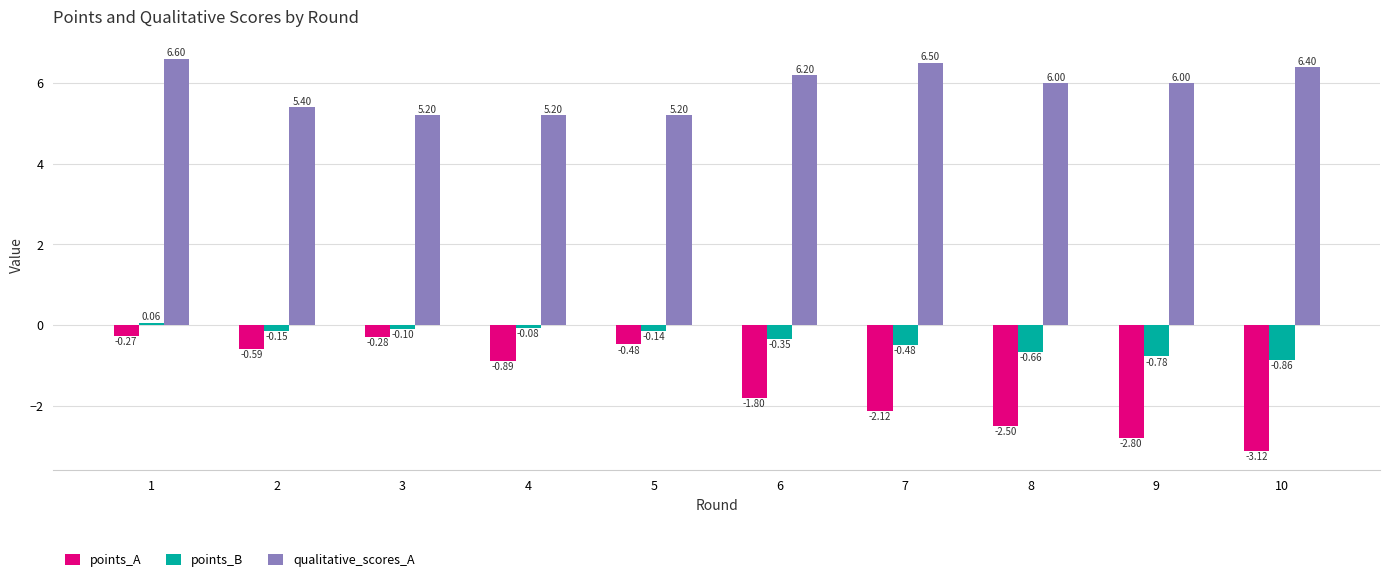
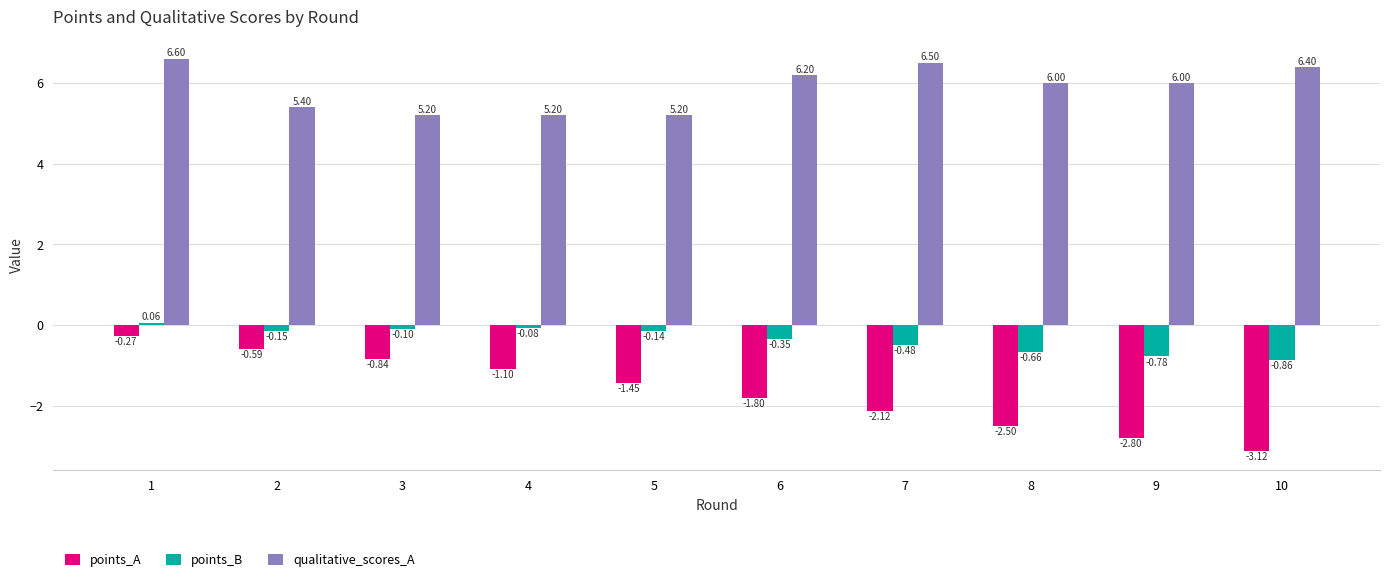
  {
    "points_A": {
      "1": -0.27,
      "2": -0.59,
-     "3": -0.28,
-     "4": -0.89,
-     "5": -0.48,
+     "3": -0.84,
+     "4": -1.10,
+     "5": -1.45,
      "6": -1.80,
      "7": -2.12,
      "8": -2.50,
      "9": -2.80,
      "10": -3.12
    },
    "points_B": {
      "1": 0.06,
      "2": -0.15,
      "3": -0.10,
      "4": -0.08,
      "5": -0.14,
      "6": -0.35,
      "7": -0.48,
      "8": -0.66,
      "9": -0.78,
      "10": -0.86
    },
    "qualitative_scores_A": {
      "1": 6.60,
      "2": 5.40,
      "3": 5.20,
      "4": 5.20,
      "5": 5.20,
      "6": 6.20,
      "7": 6.50,
      "8": 6.00,
      "9": 6.00,
      "10": 6.40
    }
  }
